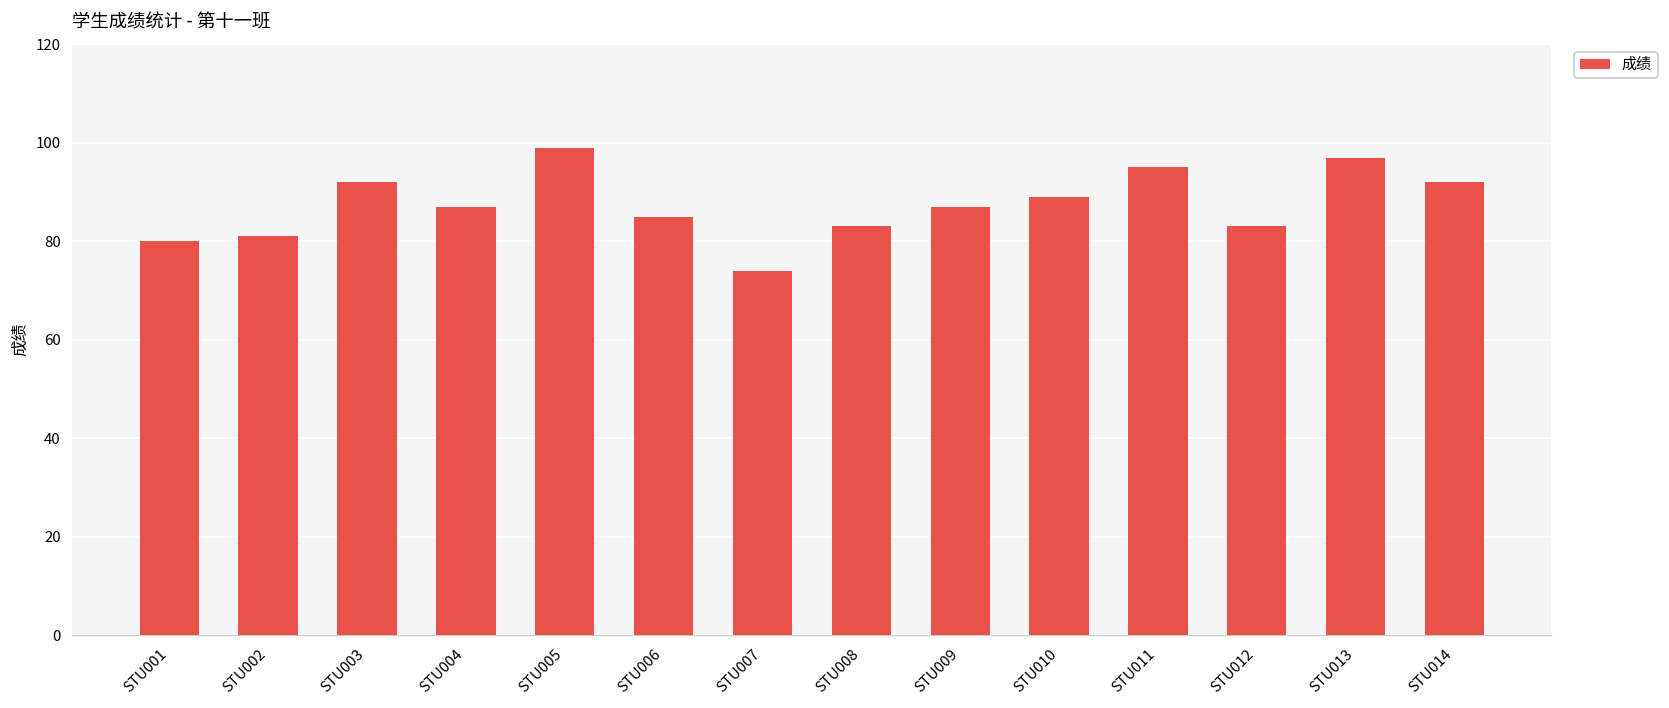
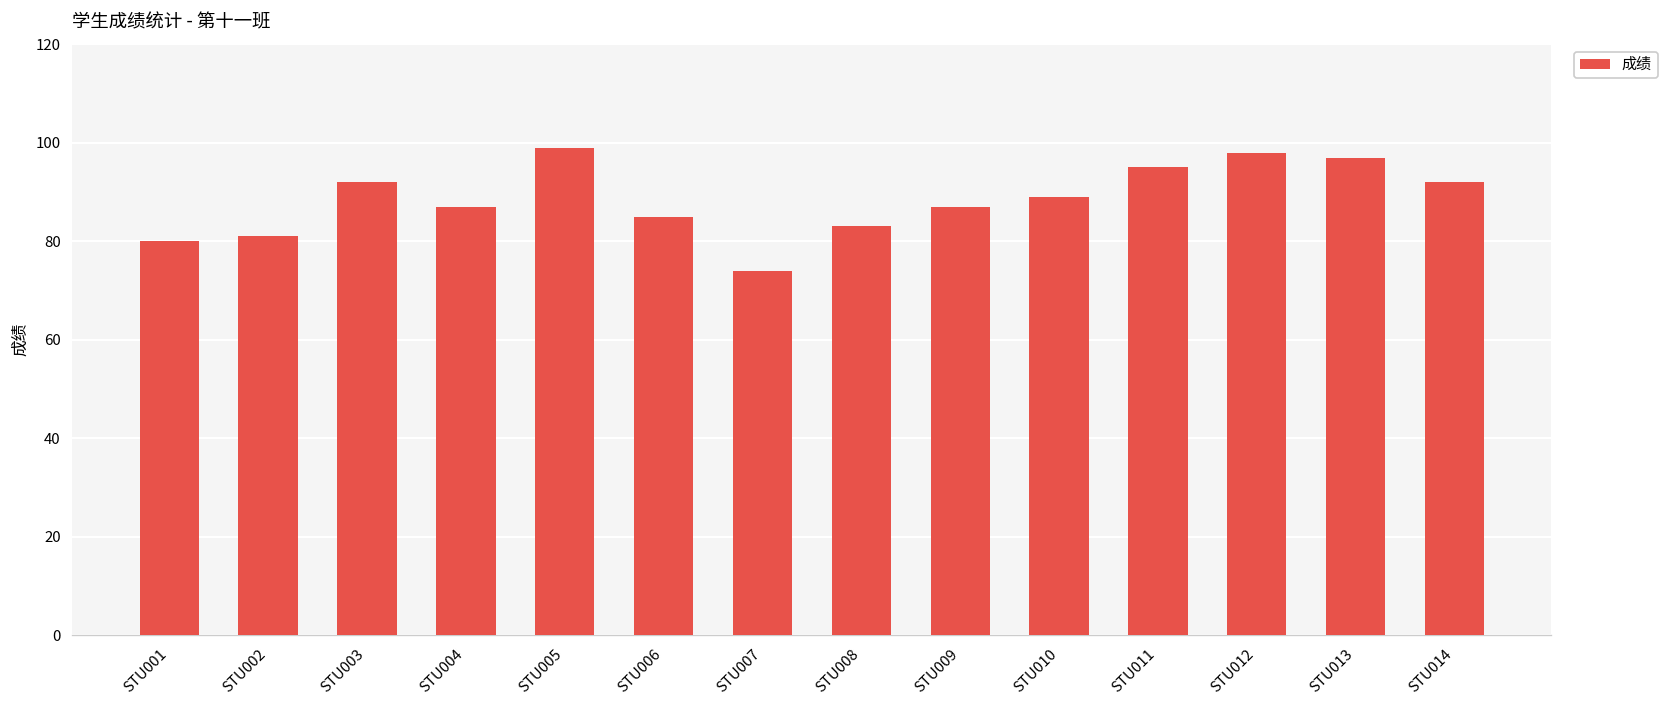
  {
    "STU001": 80,
    "STU002": 81,
    "STU003": 92,
    "STU004": 87,
    "STU005": 99,
    "STU006": 85,
    "STU007": 74,
    "STU008": 83,
    "STU009": 87,
    "STU010": 89,
    "STU011": 95,
-   "STU012": 83,
+   "STU012": 98,
    "STU013": 97,
    "STU014": 92
  }
